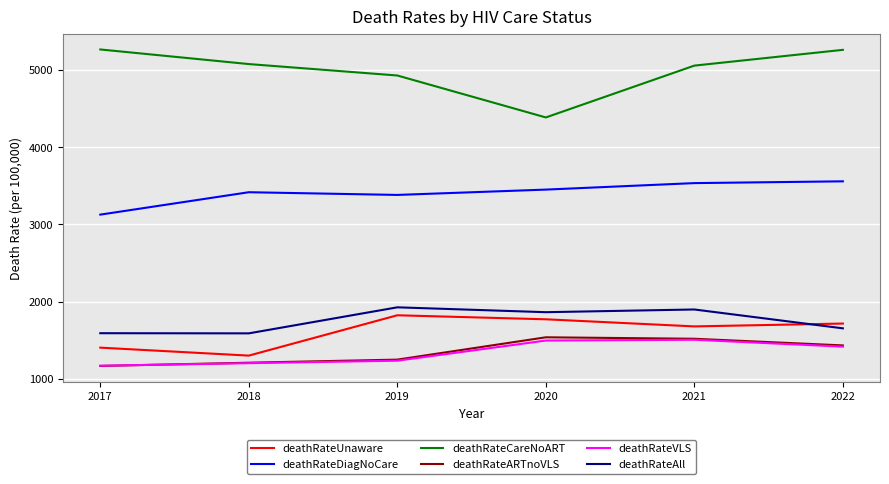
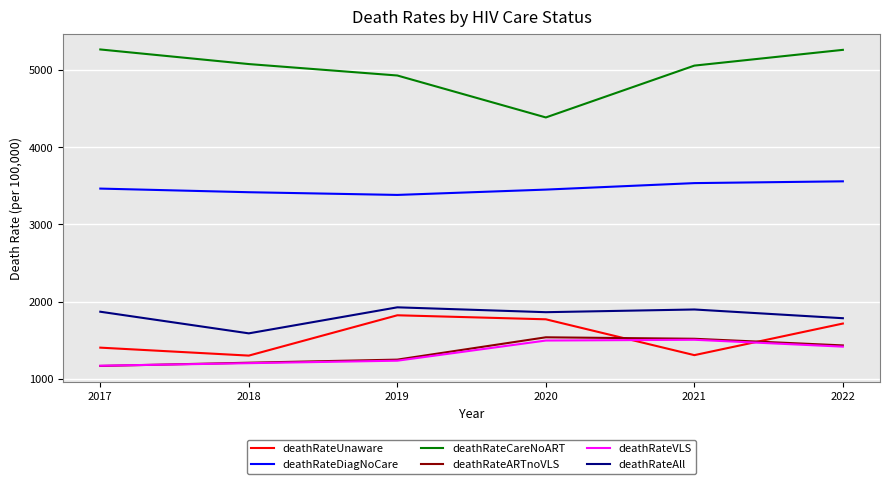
  {
    "deathRateUnaware": {
      "2017": 1400,
      "2018": 1300,
      "2019": 1800,
      "2020": 1800,
-     "2021": 1700,
+     "2021": 1300,
      "2022": 1700
    },
    "deathRateDiagNoCare": {
-     "2017": 3100,
+     "2017": 3500,
      "2018": 3400,
      "2019": 3400,
      "2020": 3500,
      "2021": 3500,
      "2022": 3600
    },
    "deathRateCareNoART": {
      "2017": 5300,
      "2018": 5100,
      "2019": 4900,
      "2020": 4400,
      "2021": 5100,
      "2022": 5300
    },
    "deathRateARTnoVLS": {
      "2020": 1500
    },
    "deathRateVLS": {
      "2020": 1500
    },
    "deathRateAll": {
-     "2017": 1600,
+     "2017": 1900,
      "2018": 1600,
      "2019": 1900,
      "2020": 1900,
      "2021": 1900,
-     "2022": 1700
+     "2022": 1800
    }
  }
